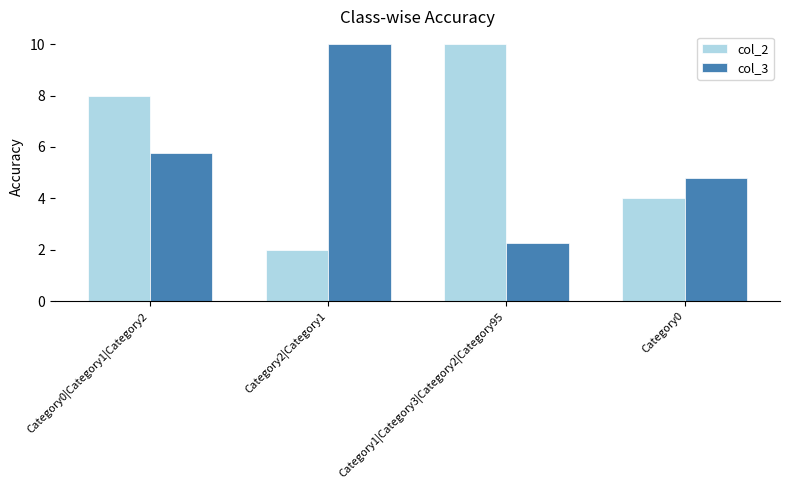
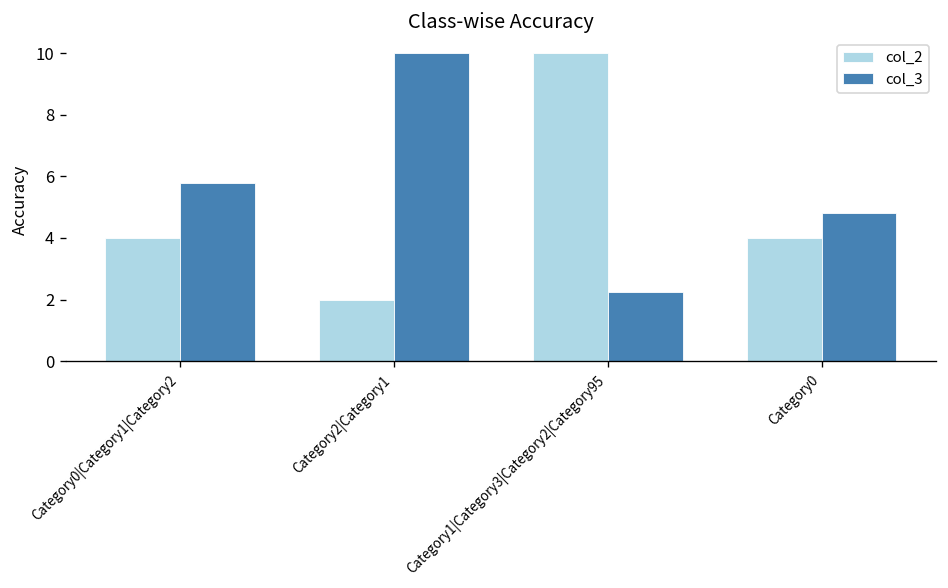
  {
    "col_2": {
-     "Category0|Category1|Category2": 8,
+     "Category0|Category1|Category2": 4,
      "Category2|Category1": 2,
      "Category1|Category3|Category2|Category95": 10,
      "Category0": 4
    },
    "col_3": {
      "Category0|Category1|Category2": 5.8,
      "Category2|Category1": 10,
      "Category1|Category3|Category2|Category95": 2.3,
      "Category0": 4.8
    }
  }
